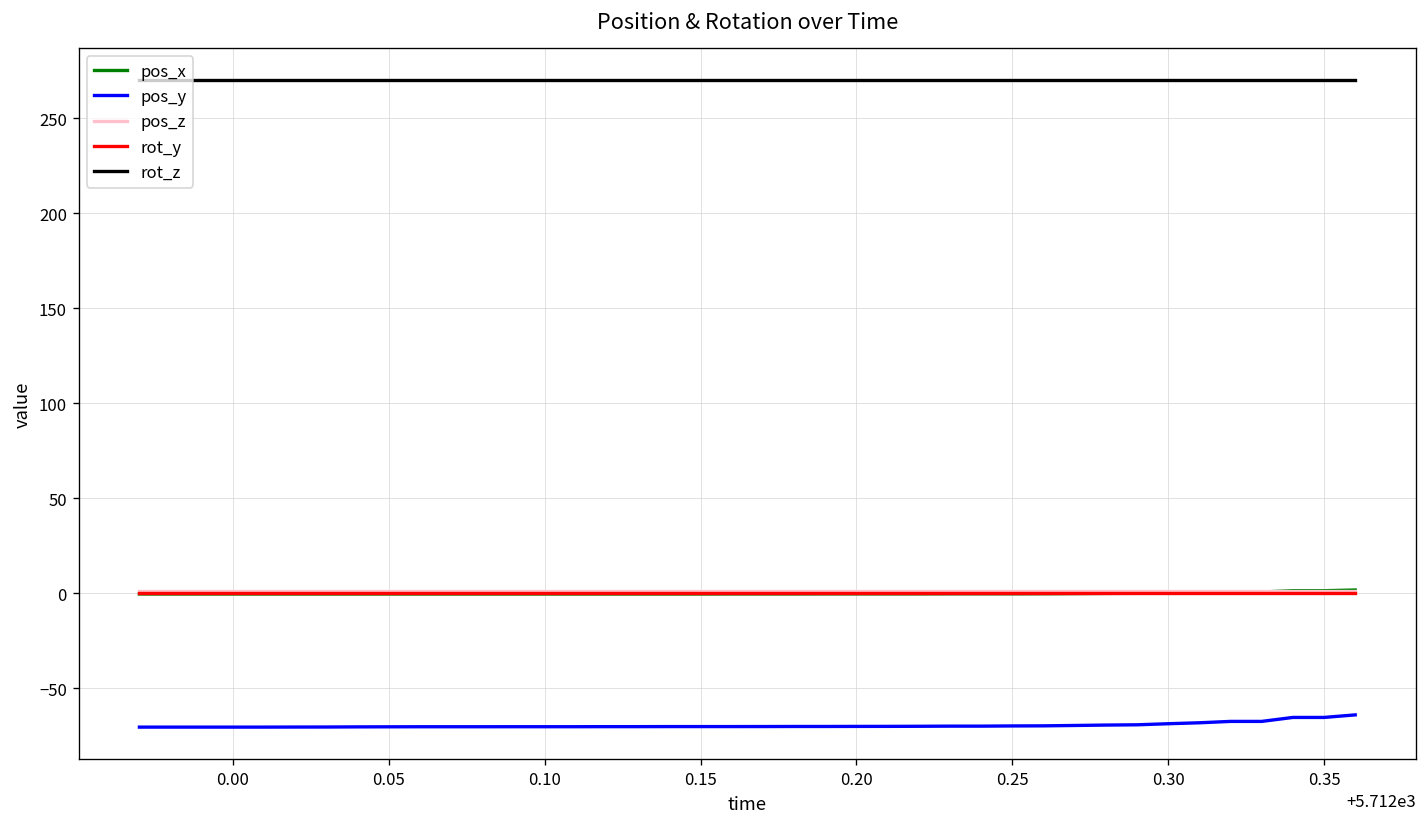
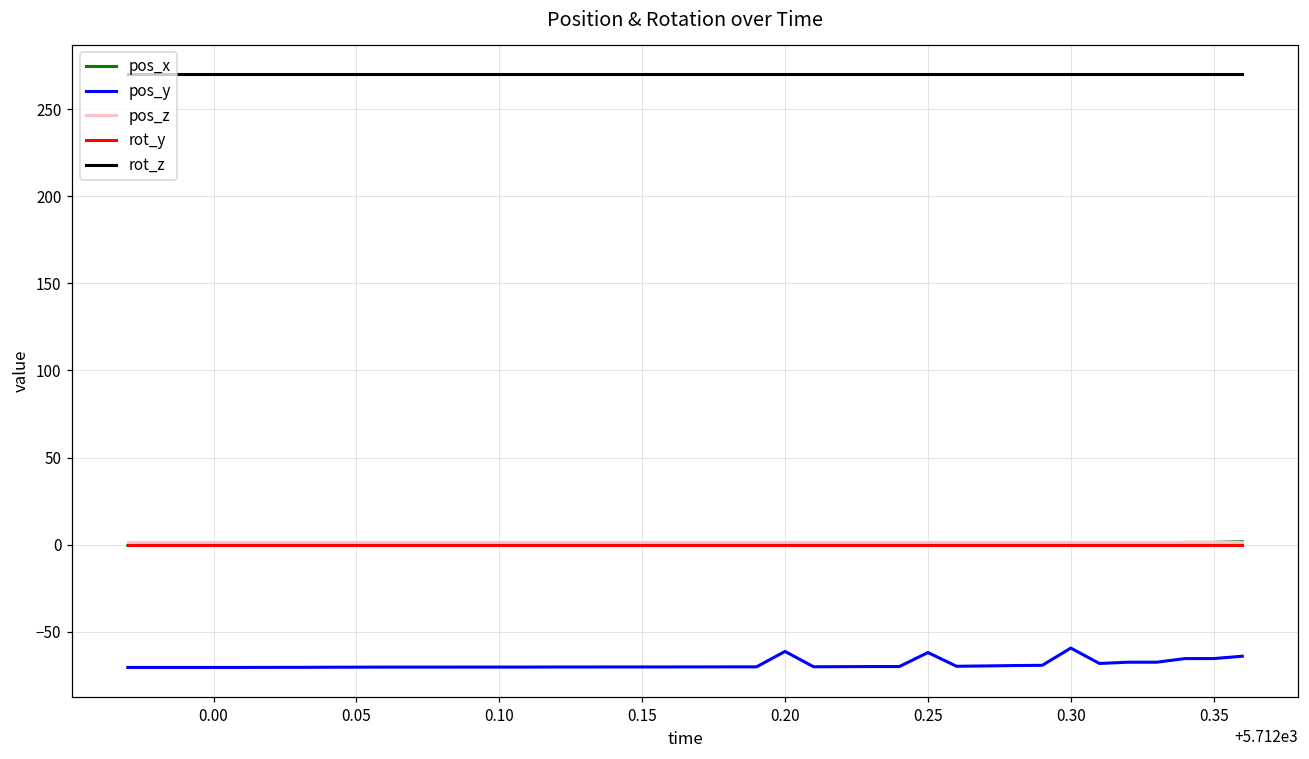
  {
    "pos_y": {
      "0.00": -70,
      "0.05": -70,
      "0.10": -70,
      "0.15": -70,
-     "0.20": -70,
-     "0.25": -70,
-     "0.30": -69,
+     "0.20": -61,
+     "0.25": -62,
+     "0.30": -59,
      "0.35": -65
    },
    "rot_z": {
      "0.00": 270,
      "0.05": 270,
      "0.10": 270,
      "0.15": 270,
      "0.20": 270,
      "0.25": 270,
      "0.30": 270,
      "0.35": 270
    }
  }
